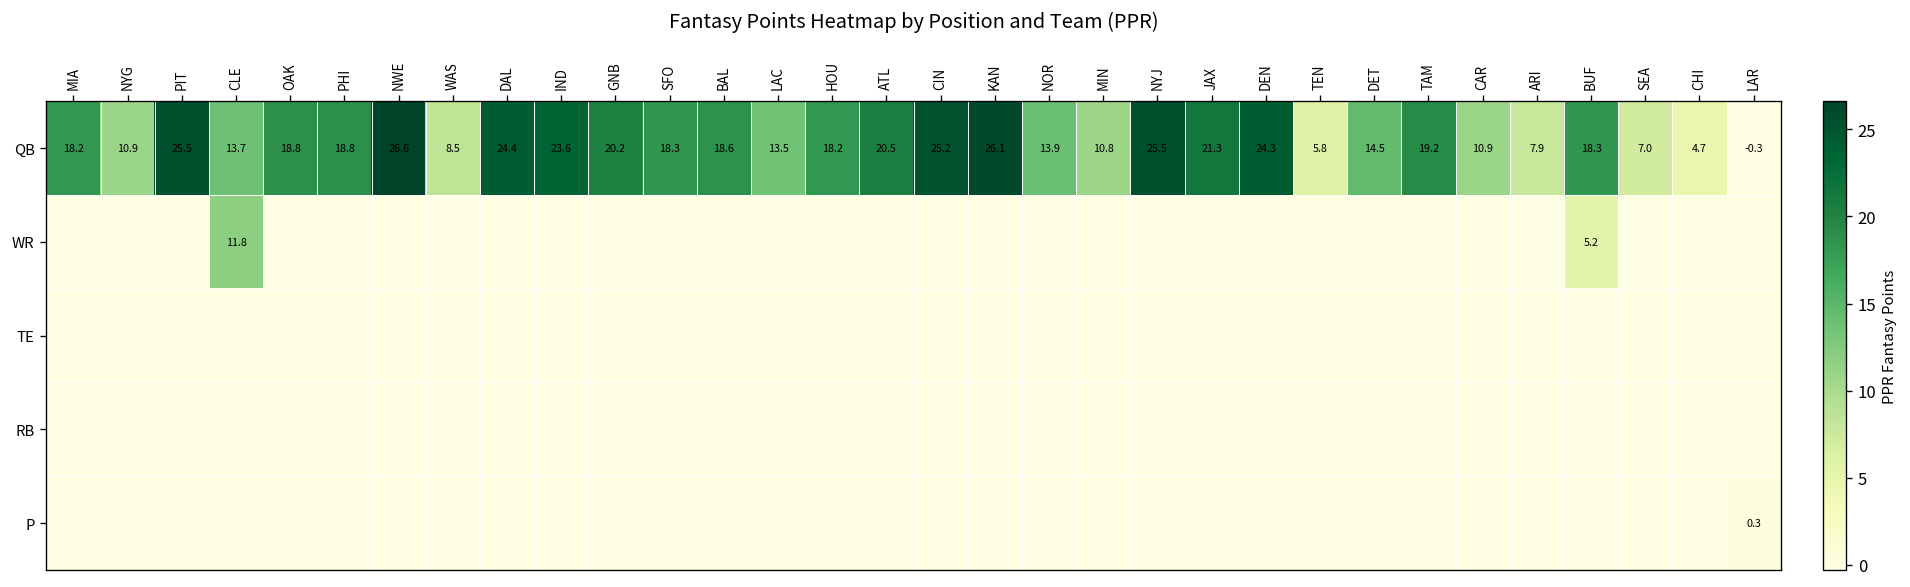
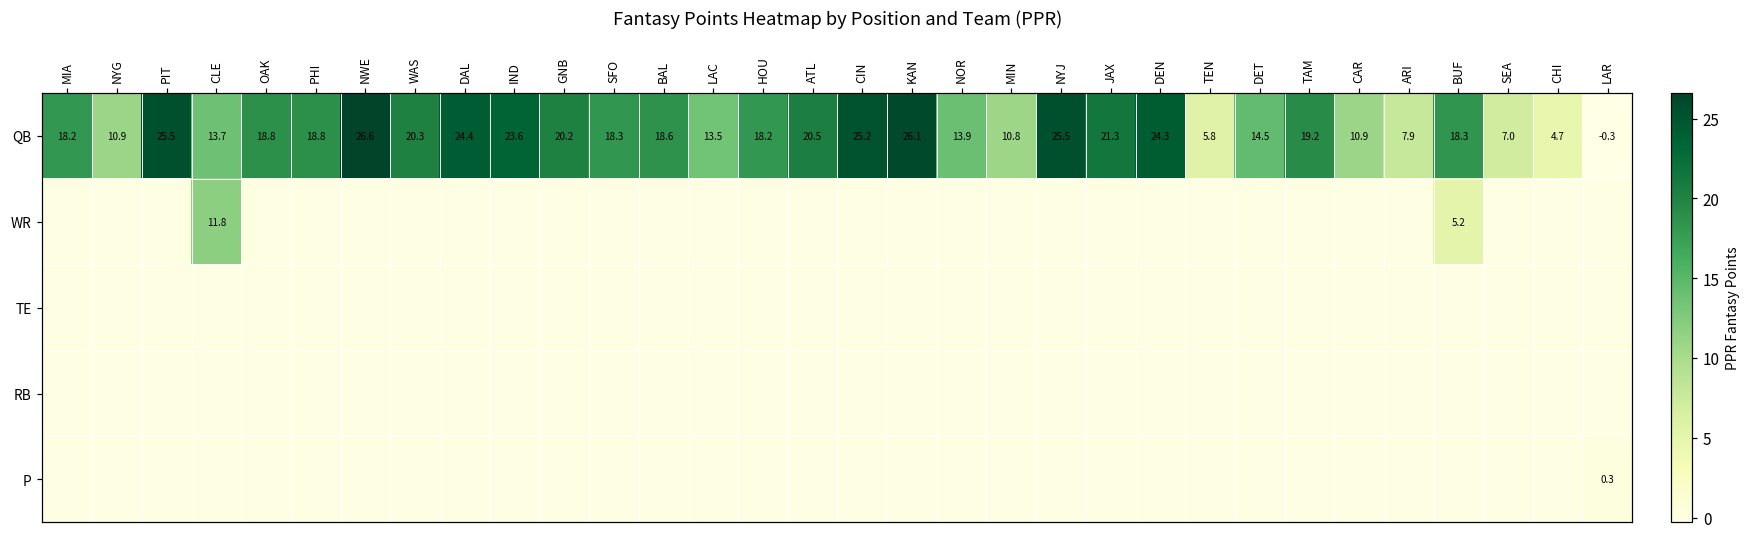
  {
    "QB": {
      "MIA": 18.2,
      "NYG": 10.9,
      "PIT": 25.5,
      "CLE": 13.7,
      "OAK": 18.8,
      "PHI": 18.8,
      "NWE": 26.6,
-     "WAS": 8.5,
+     "WAS": 20.3,
      "DAL": 24.4,
      "IND": 23.6,
      "GNB": 20.2,
      "SFO": 18.3,
      "BAL": 18.6,
      "LAC": 13.5,
      "HOU": 18.2,
      "ATL": 20.5,
      "CIN": 25.2,
      "KAN": 26.1,
      "NOR": 13.9,
      "MIN": 10.8,
      "NYJ": 25.5,
      "JAX": 21.3,
      "DEN": 24.3,
      "TEN": 5.8,
      "DET": 14.5,
      "TAM": 19.2,
      "CAR": 10.9,
      "ARI": 7.9,
      "BUF": 18.3,
      "SEA": 7.0,
      "CHI": 4.7,
      "LAR": -0.3
    },
    "WR": {
      "CLE": 11.8,
      "BUF": 5.2
    },
    "P": {
      "LAR": 0.3
    }
  }
